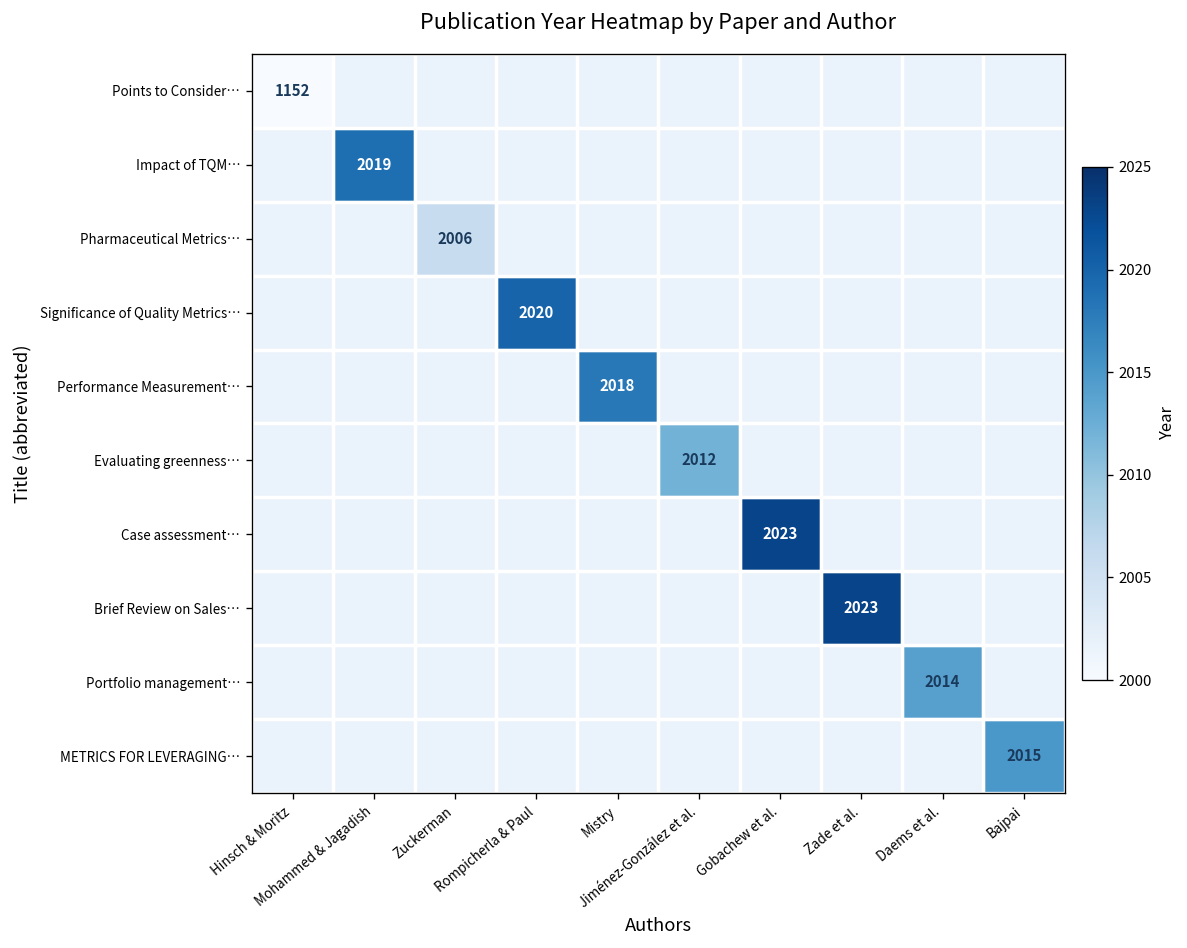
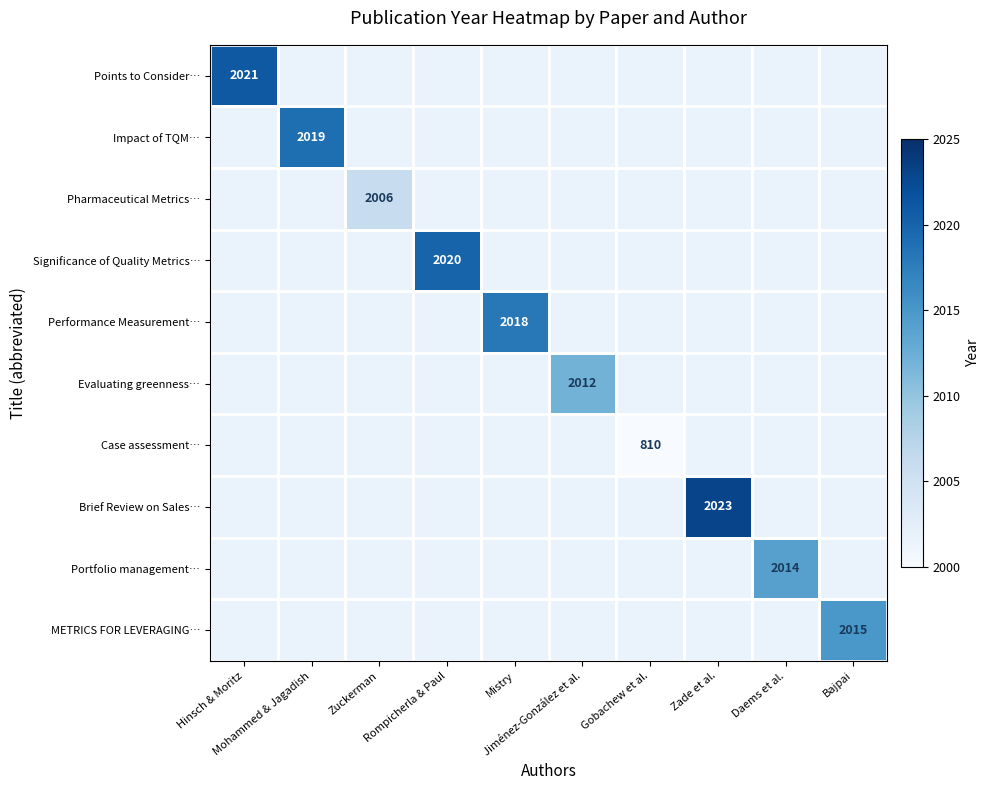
  {
    "Points to Consider…": {
-     "Hinsch & Moritz": 1152
+     "Hinsch & Moritz": 2021
    },
    "Impact of TQM…": {
      "Mohammed & Jagadish": 2019
    },
    "Pharmaceutical Metrics…": {
      "Zuckerman": 2006
    },
    "Significance of Quality Metrics…": {
      "Rompicherla & Paul": 2020
    },
    "Performance Measurement…": {
      "Mistry": 2018
    },
    "Evaluating greenness…": {
      "Jiménez-González et al.": 2012
    },
    "Case assessment…": {
-     "Gobachew et al.": 2023
+     "Gobachew et al.": 810
    },
    "Brief Review on Sales…": {
      "Zade et al.": 2023
    },
    "Portfolio management…": {
      "Daems et al.": 2014
    },
    "METRICS FOR LEVERAGING…": {
      "Bajpai": 2015
    }
  }
